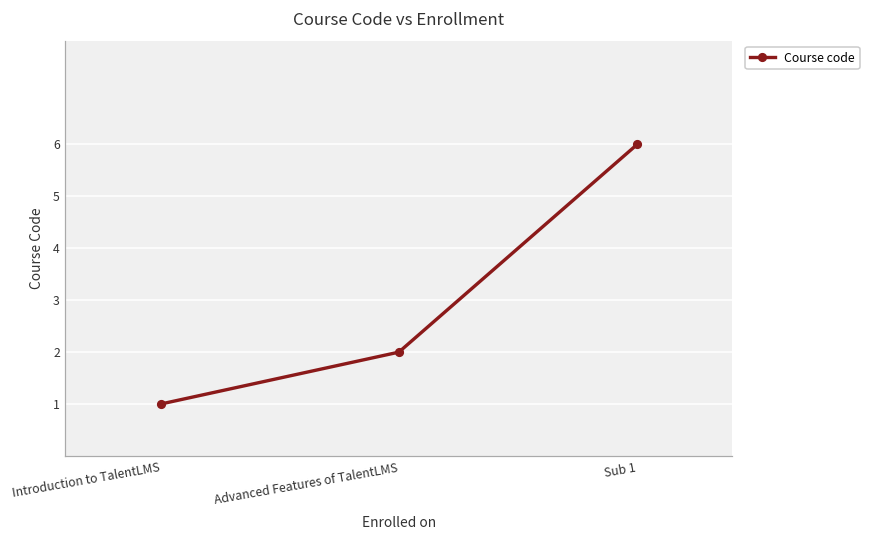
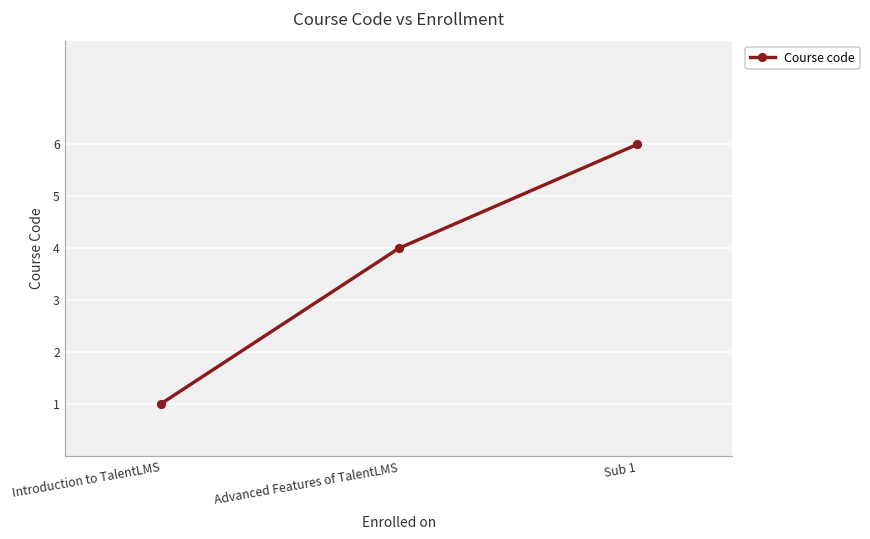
  {
    "Introduction to TalentLMS": 1,
-   "Advanced Features of TalentLMS": 2,
+   "Advanced Features of TalentLMS": 4,
    "Sub 1": 6
  }
